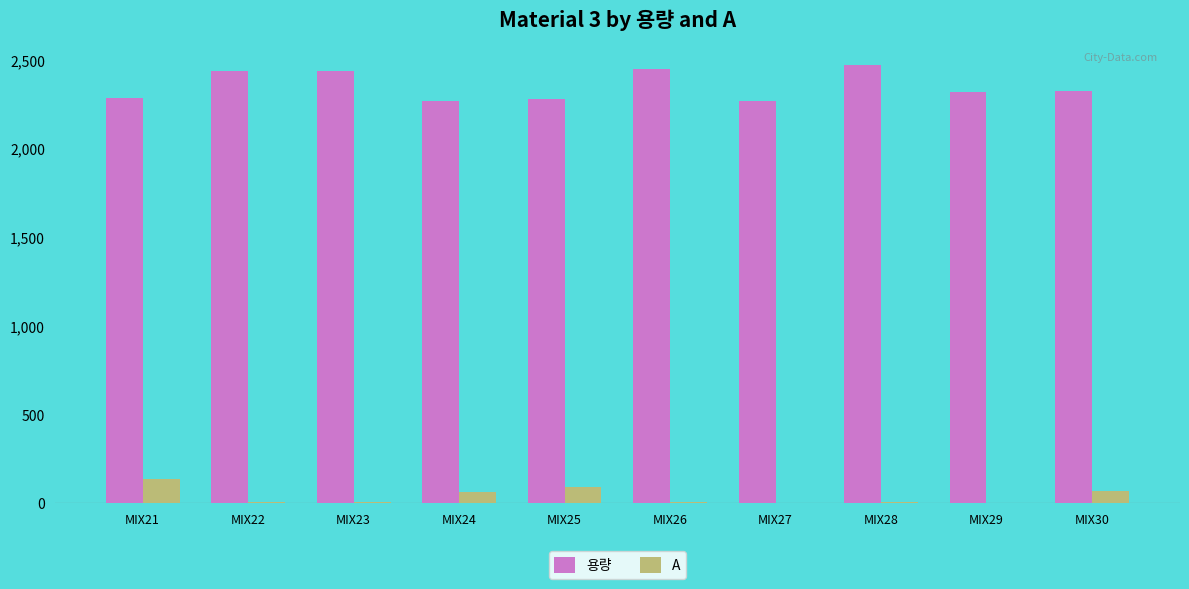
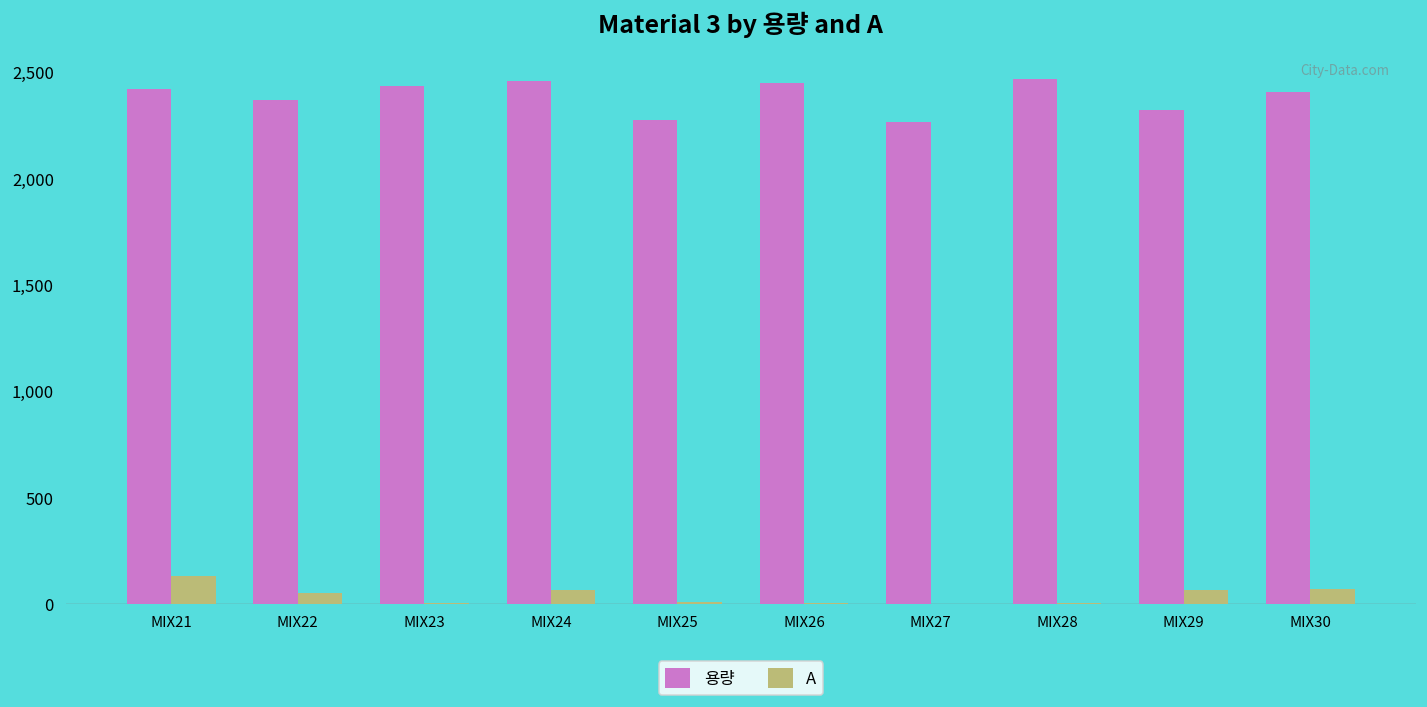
  {
    "용량": {
-     "MIX21": "2,280",
-     "MIX22": "2,440",
+     "MIX21": "2,420",
+     "MIX22": "2,370",
      "MIX23": "2,440",
-     "MIX24": "2,270",
+     "MIX24": "2,460",
      "MIX25": "2,280",
      "MIX26": "2,450",
      "MIX27": "2,270",
      "MIX28": "2,470",
      "MIX29": "2,320",
-     "MIX30": "2,320"
+     "MIX30": "2,410"
    },
    "A": {
      "MIX21": "130",
-     "MIX22": "10",
+     "MIX22": "50",
      "MIX24": "60",
-     "MIX25": "90",
-     "MIX29": "0",
+     "MIX25": "10",
+     "MIX29": "60",
      "MIX30": "70"
    }
  }
